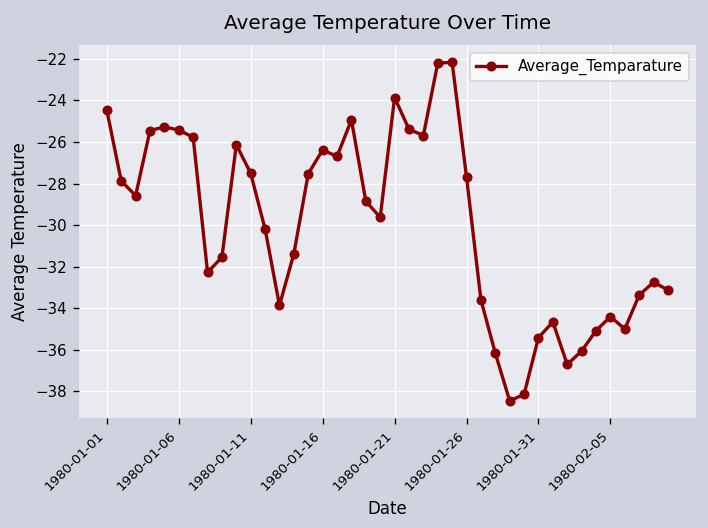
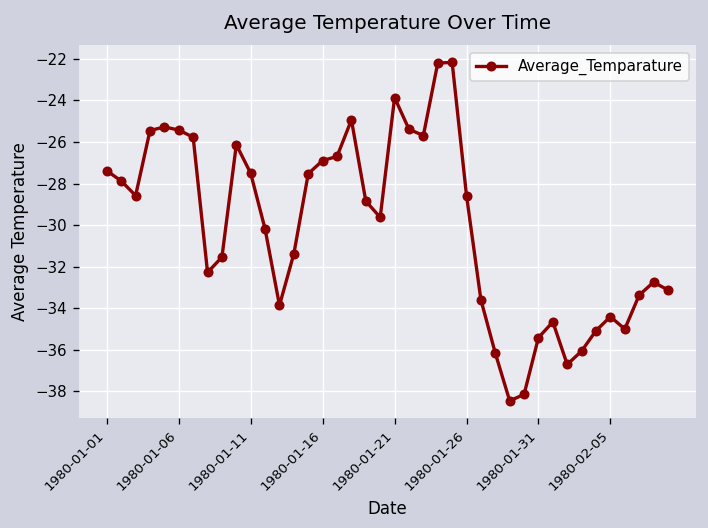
  {
-   "1980-01-01": -24.5,
+   "1980-01-01": -27.4,
    "1980-01-06": -25.4,
    "1980-01-11": -27.5,
-   "1980-01-16": -26.4,
+   "1980-01-16": -26.9,
    "1980-01-21": -23.9,
-   "1980-01-26": -27.7,
+   "1980-01-26": -28.6,
    "1980-01-31": -35.4,
    "1980-02-05": -34.4
  }
